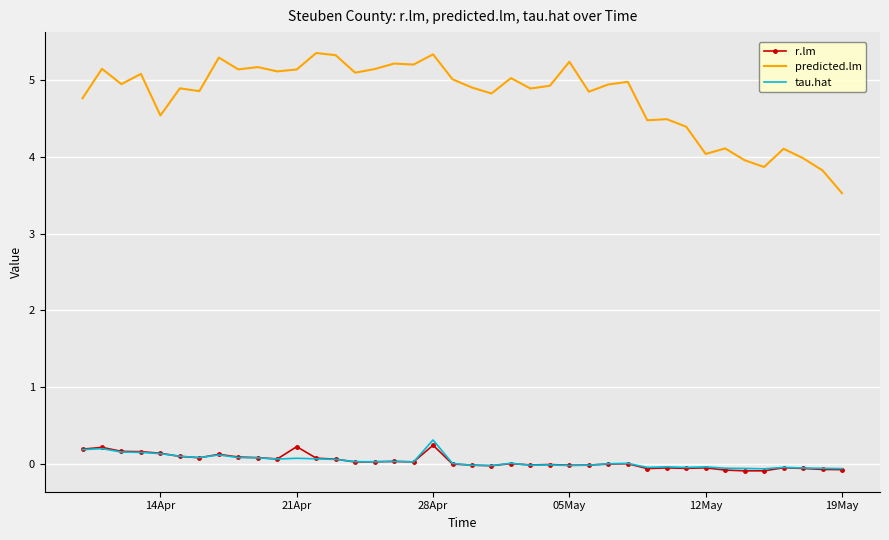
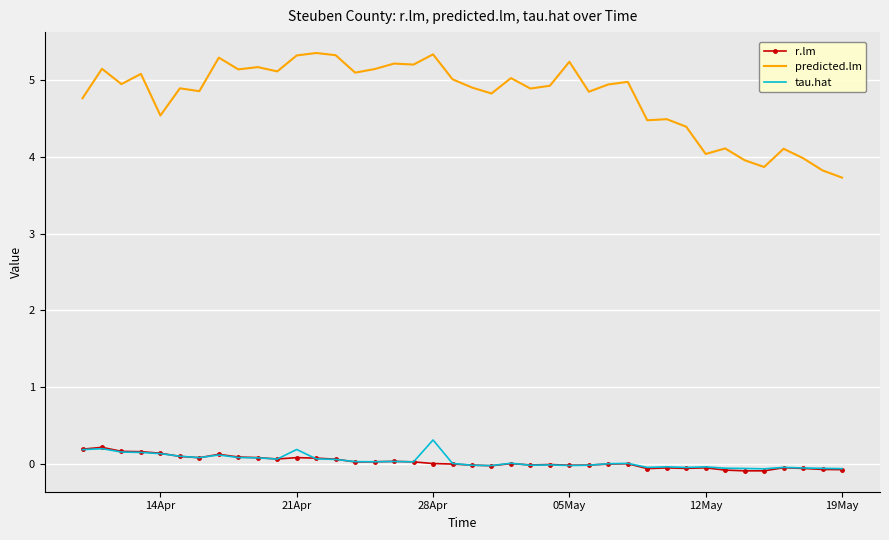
  {
    "r.lm": {
-     "21Apr": 0.2,
-     "28Apr": 0.2
+     "21Apr": 0.1,
+     "28Apr": 0.0
    },
    "predicted.lm": {
      "14Apr": 4.5,
-     "21Apr": 5.1,
+     "21Apr": 5.3,
      "28Apr": 5.3,
      "05May": 5.2,
      "12May": 4.0,
-     "19May": 3.5
+     "19May": 3.7
    },
    "tau.hat": {
-     "21Apr": 0.1,
+     "21Apr": 0.2,
      "28Apr": 0.3
    }
  }
